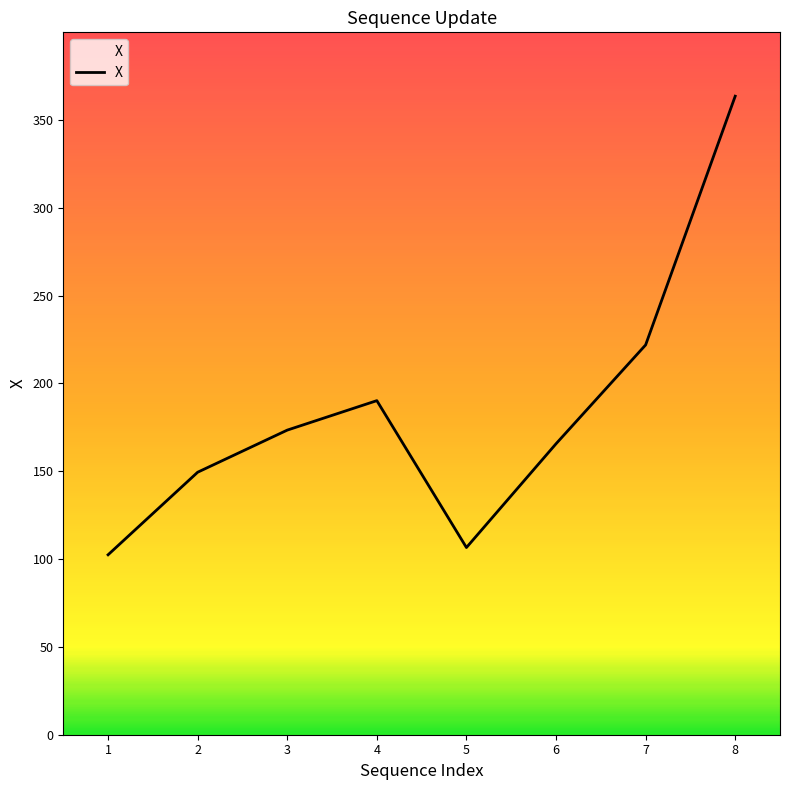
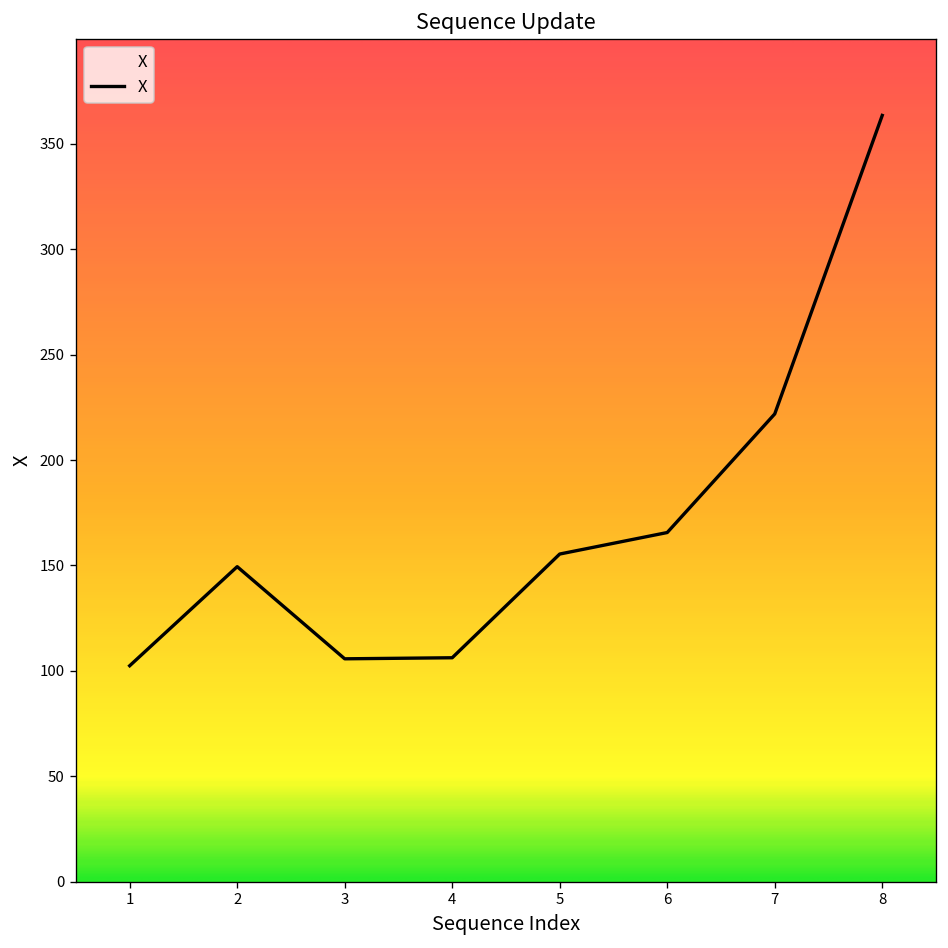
  {
    "1": 102,
    "2": 149,
-   "3": 173,
-   "4": 190,
-   "5": 107,
+   "3": 106,
+   "4": 106,
+   "5": 155,
    "6": 166,
    "7": 222,
    "8": 364
  }
